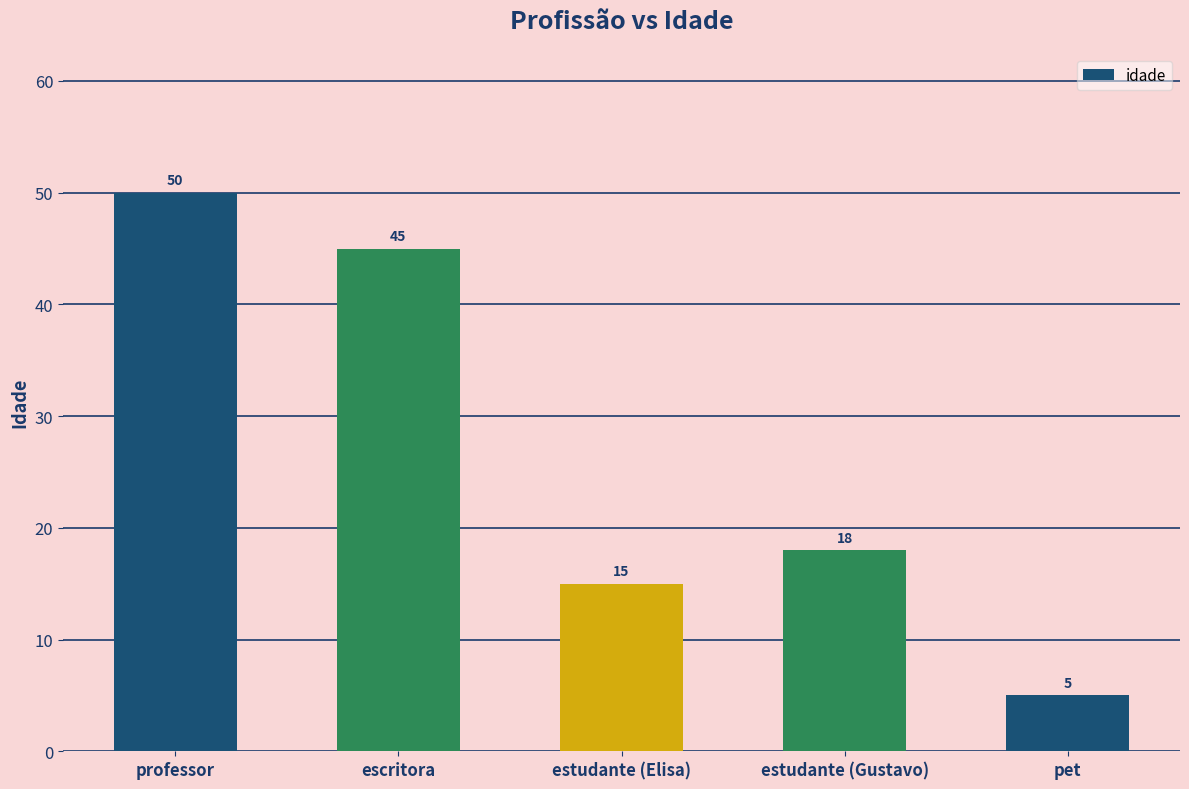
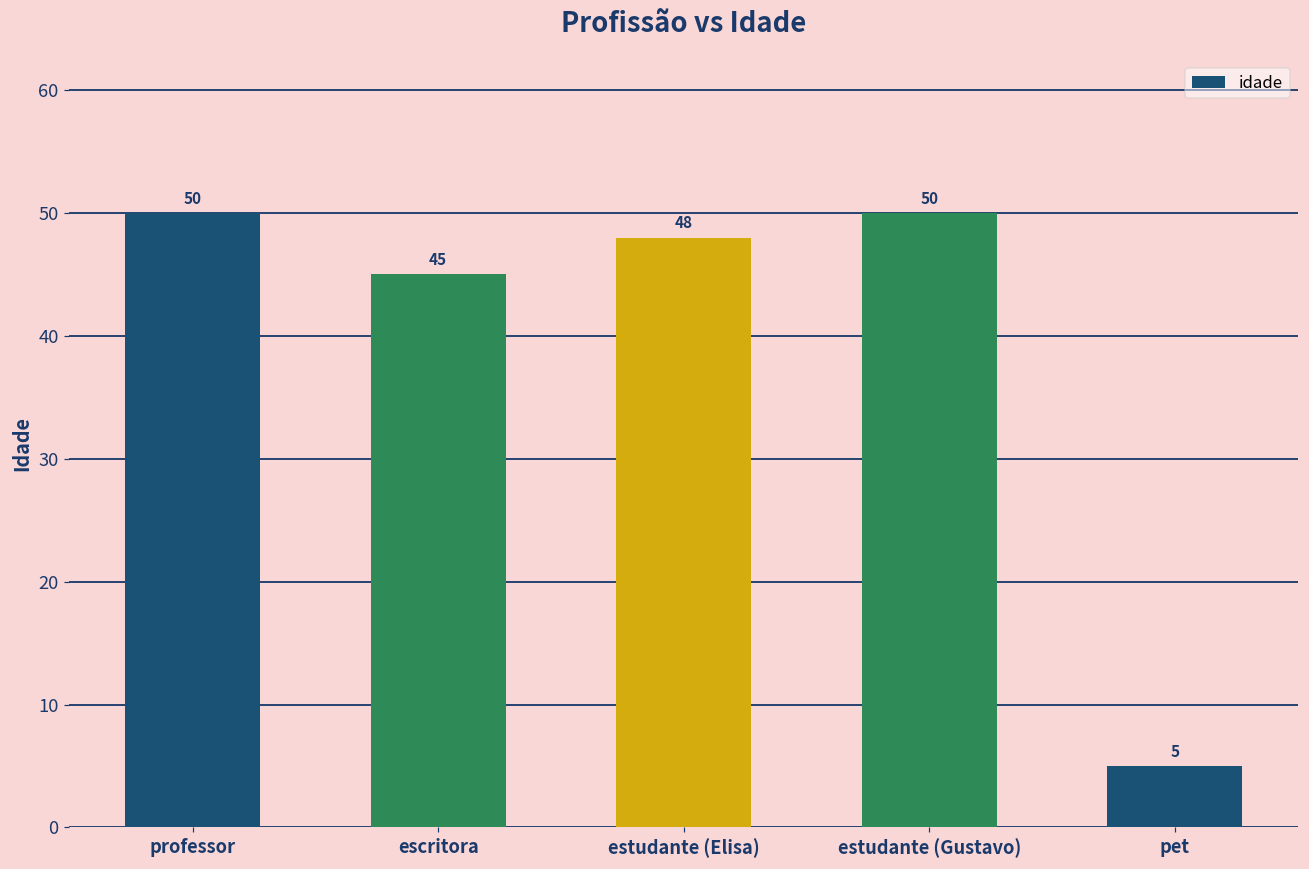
  {
    "professor": 50,
    "escritora": 45,
-   "estudante (Elisa)": 15,
-   "estudante (Gustavo)": 18,
+   "estudante (Elisa)": 48,
+   "estudante (Gustavo)": 50,
    "pet": 5
  }
